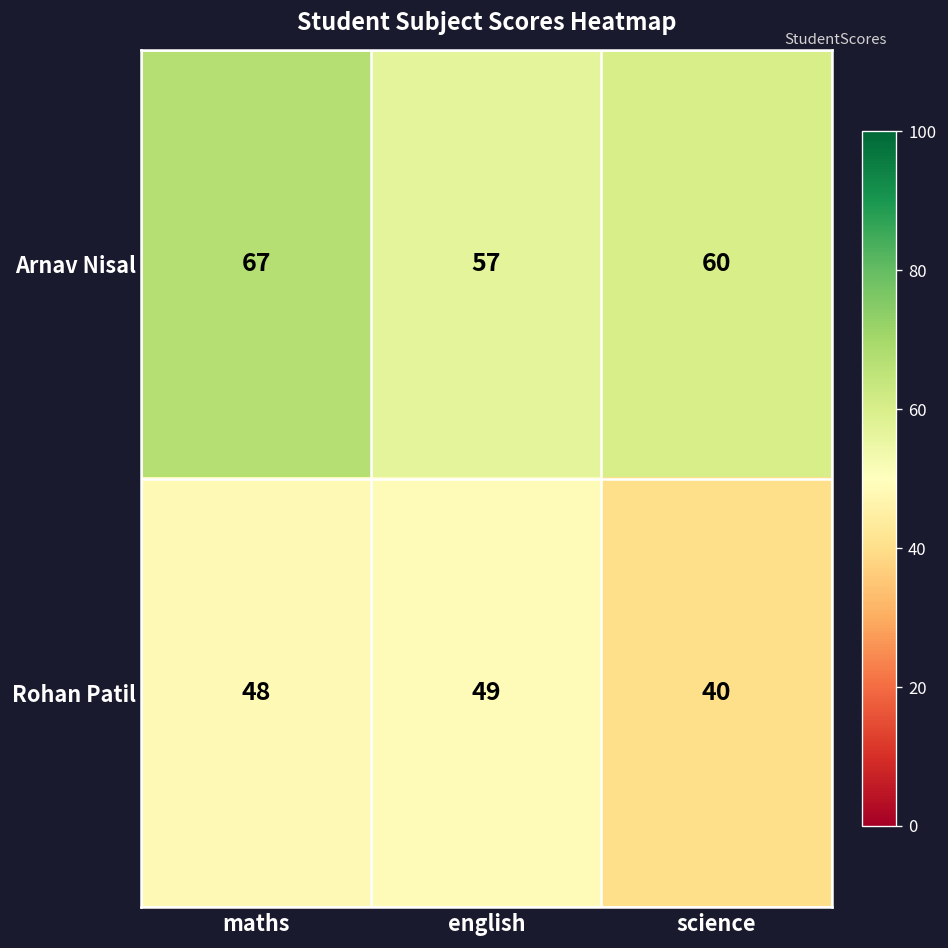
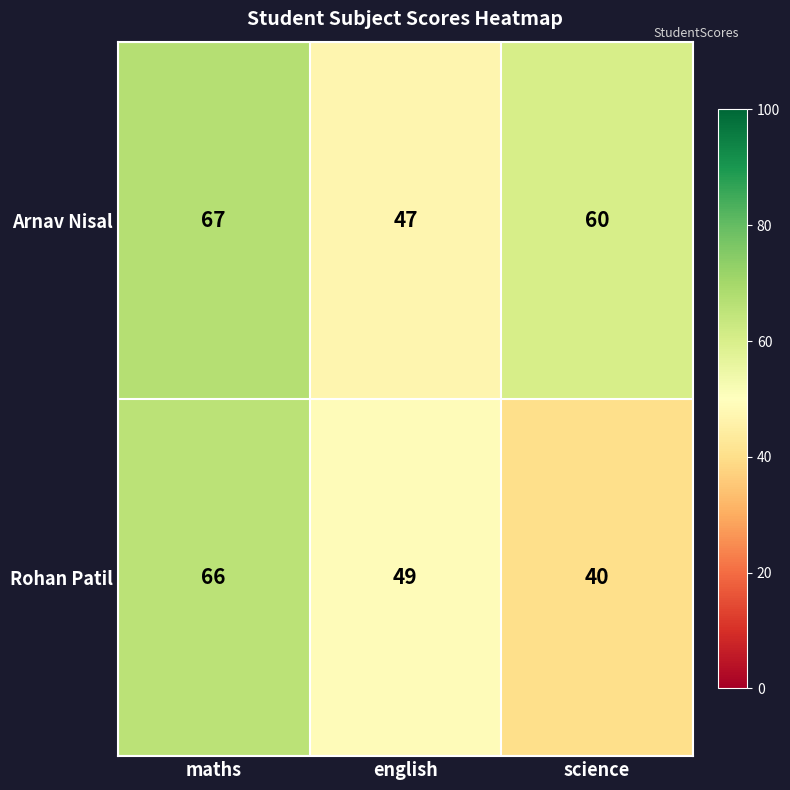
  {
    "Arnav Nisal": {
      "maths": 67,
-     "english": 57,
+     "english": 47,
      "science": 60
    },
    "Rohan Patil": {
-     "maths": 48,
+     "maths": 66,
      "english": 49,
      "science": 40
    }
  }
